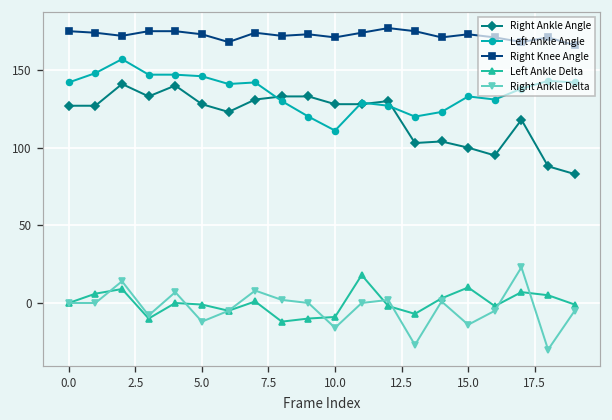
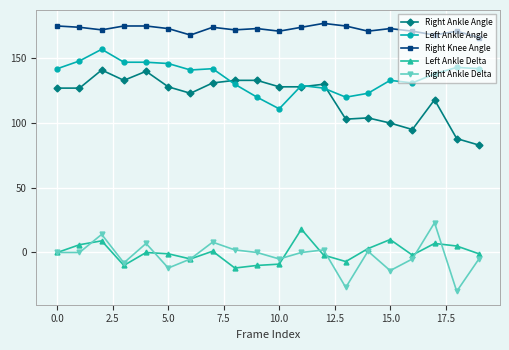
  {
    "Right Ankle Angle": {
      "0.0": 127,
      "5.0": 128,
      "10.0": 128,
      "15.0": 100
    },
    "Right Knee Angle": {
      "0.0": 175,
      "5.0": 173,
      "10.0": 171,
      "15.0": 173
    },
    "Right Ankle Delta": {
      "5.0": -12,
-     "10.0": -16,
+     "10.0": -5,
      "15.0": -14
    }
  }
